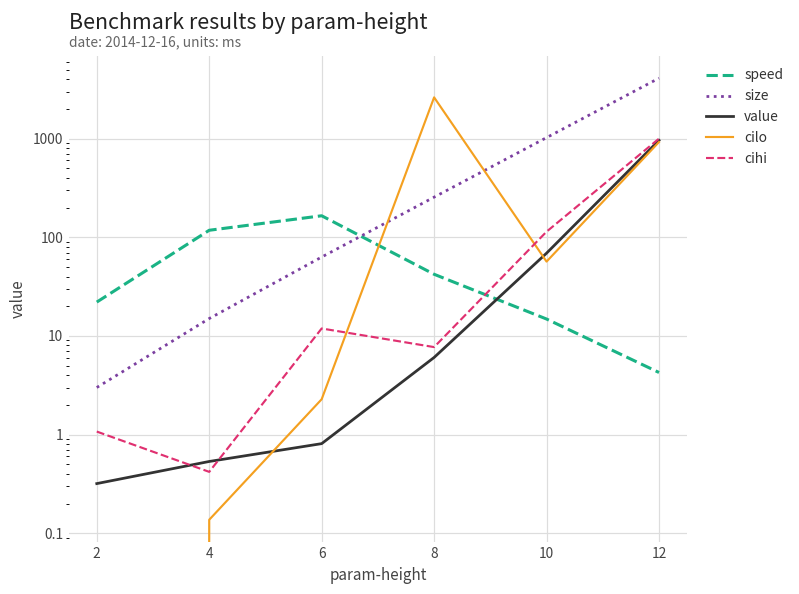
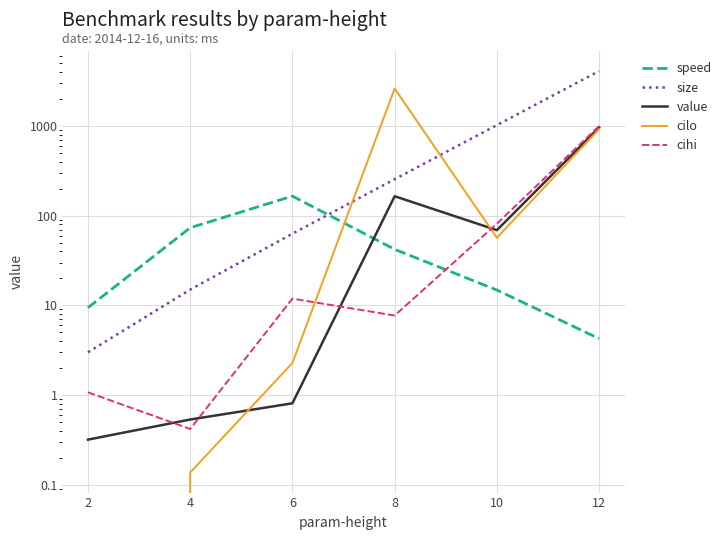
  {
    "speed": {
-     "2": 22,
-     "4": 120,
+     "2": 9,
+     "4": 70,
      "6": 170,
      "8": 40,
      "10": 15,
      "12": 4
    },
    "size": {
      "2": 3,
      "4": 15,
      "6": 60,
      "8": 260,
      "10": 1000,
      "12": 4000
    },
    "value": {
      "2": 0.32,
      "4": 0.5,
      "6": 0.8,
-     "8": 6,
+     "8": 160,
      "10": 70
    },
    "cilo": {
      "4": 0.14,
      "6": 2.3,
      "8": 2600,
      "10": 60
    },
    "cihi": {
      "2": 1.1,
      "4": 0.4,
      "6": 12,
      "8": 8,
-     "10": 110
+     "10": 80
    }
  }
